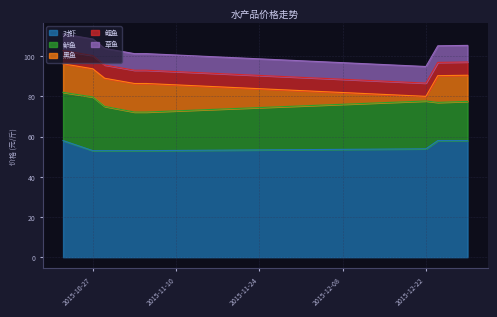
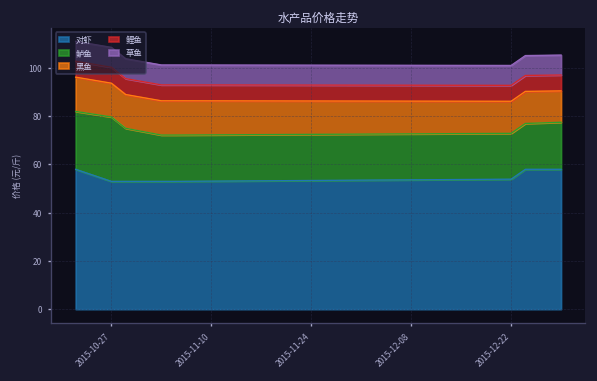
  {
    "对虾": {
      "2015-10-27": 53,
      "2015-12-22": 54
    },
    "鲈鱼": {
      "2015-10-27": 27,
-     "2015-12-22": 24
+     "2015-12-22": 19
    },
    "黑鱼": {
      "2015-10-27": 14,
-     "2015-12-22": 2
+     "2015-12-22": 13
    },
    "鲤鱼": {
      "2015-12-22": 7
    },
    "草鱼": {
      "2015-12-22": 8
    }
  }
